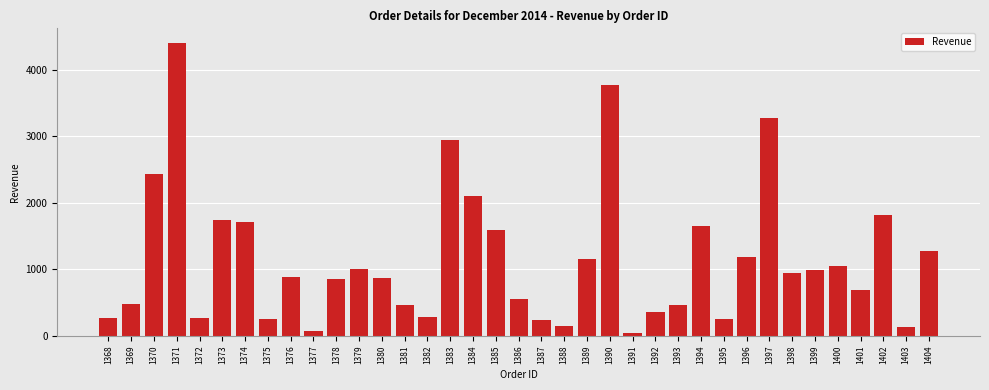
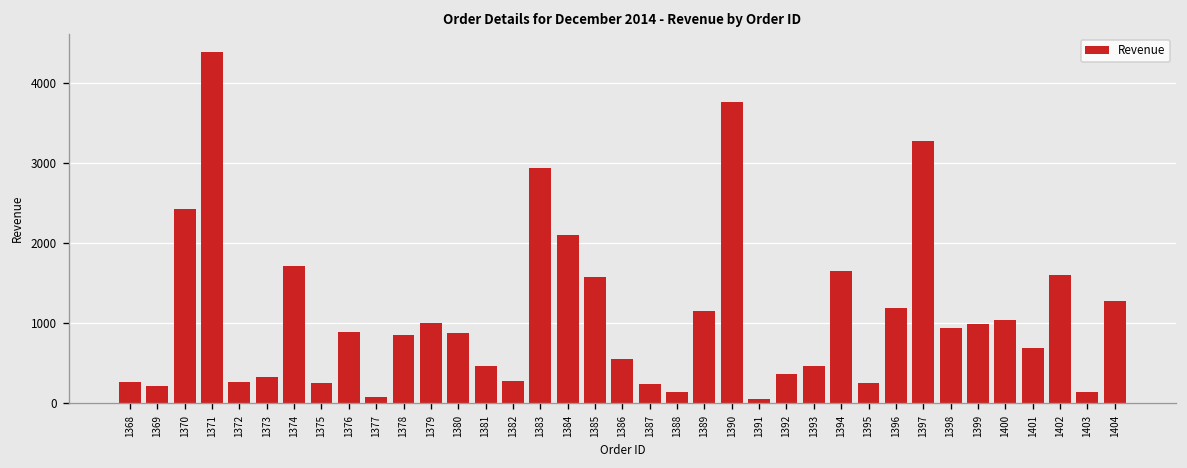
  {
    "1368": 300,
-   "1369": 500,
+   "1369": 200,
    "1370": 2400,
    "1371": 4400,
    "1372": 300,
-   "1373": 1700,
+   "1373": 300,
    "1374": 1700,
    "1375": 300,
    "1376": 900,
    "1377": 100,
    "1378": 900,
    "1379": 1000,
    "1380": 900,
    "1381": 500,
    "1382": 300,
    "1383": 2900,
    "1384": 2100,
    "1385": 1600,
    "1386": 600,
    "1387": 200,
    "1388": 100,
    "1389": 1200,
    "1390": 3800,
    "1391": 100,
    "1392": 400,
    "1393": 500,
    "1394": 1700,
    "1395": 300,
    "1396": 1200,
    "1397": 3300,
    "1398": 900,
    "1399": 1000,
    "1400": 1000,
    "1401": 700,
-   "1402": 1800,
+   "1402": 1600,
    "1403": 100,
    "1404": 1300
  }
